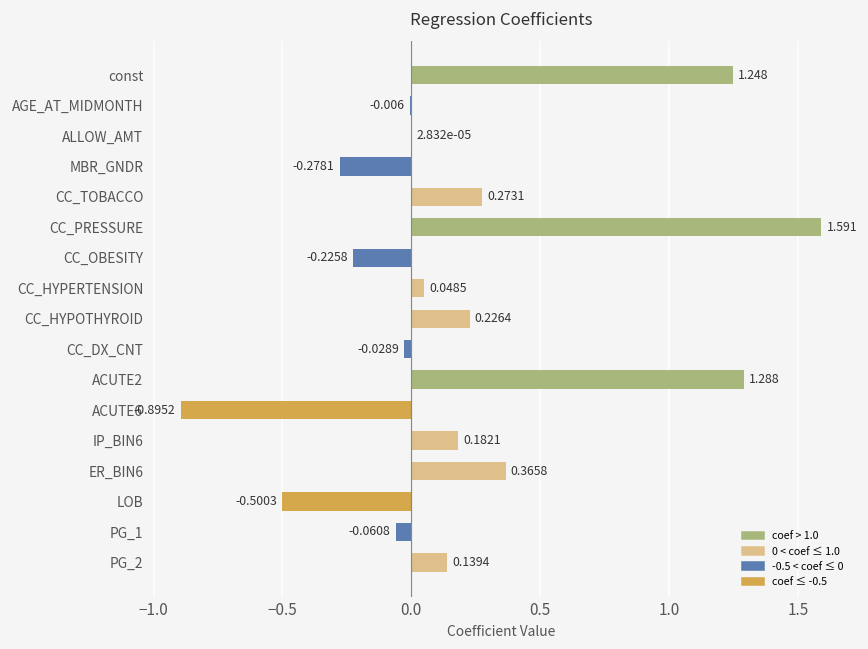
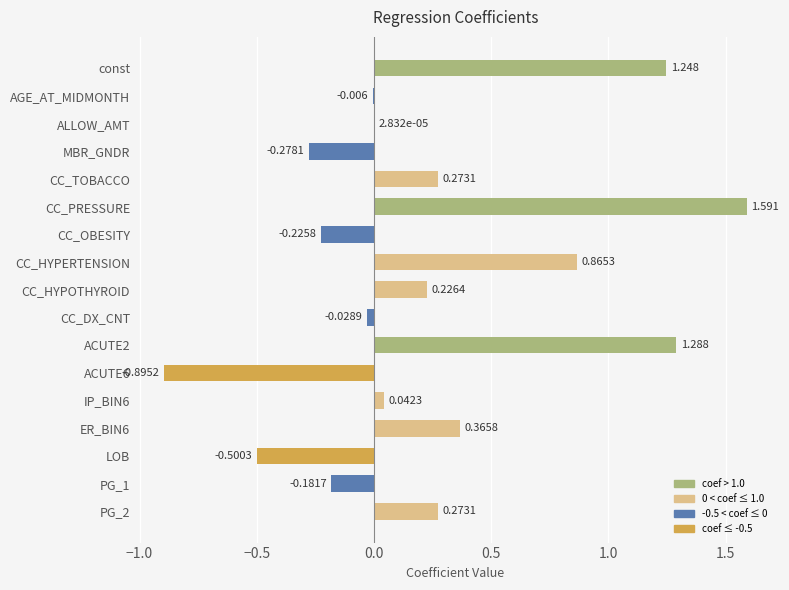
  {
    "const": "1.248",
    "AGE_AT_MIDMONTH": "-0.006",
    "ALLOW_AMT": "2.832e-05",
    "MBR_GNDR": "-0.2781",
    "CC_TOBACCO": "0.2731",
    "CC_PRESSURE": "1.591",
    "CC_OBESITY": "-0.2258",
-   "CC_HYPERTENSION": "0.0485",
+   "CC_HYPERTENSION": "0.8653",
    "CC_HYPOTHYROID": "0.2264",
    "CC_DX_CNT": "-0.0289",
    "ACUTE2": "1.288",
    "ACUTE6": "-0.8952",
-   "IP_BIN6": "0.1821",
+   "IP_BIN6": "0.0423",
    "ER_BIN6": "0.3658",
    "LOB": "-0.5003",
-   "PG_1": "-0.0608",
-   "PG_2": "0.1394"
+   "PG_1": "-0.1817",
+   "PG_2": "0.2731"
  }
